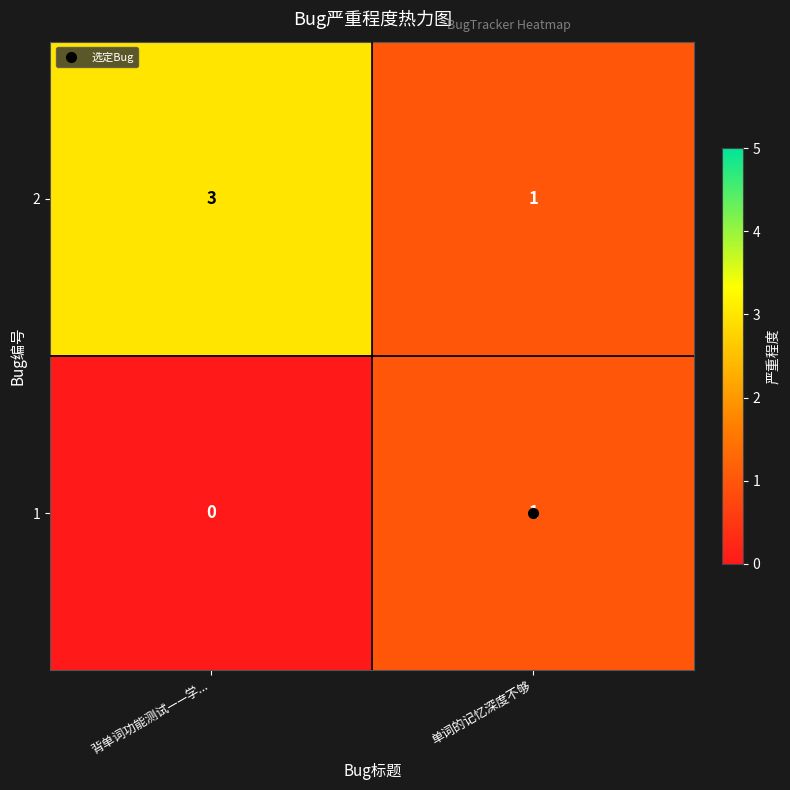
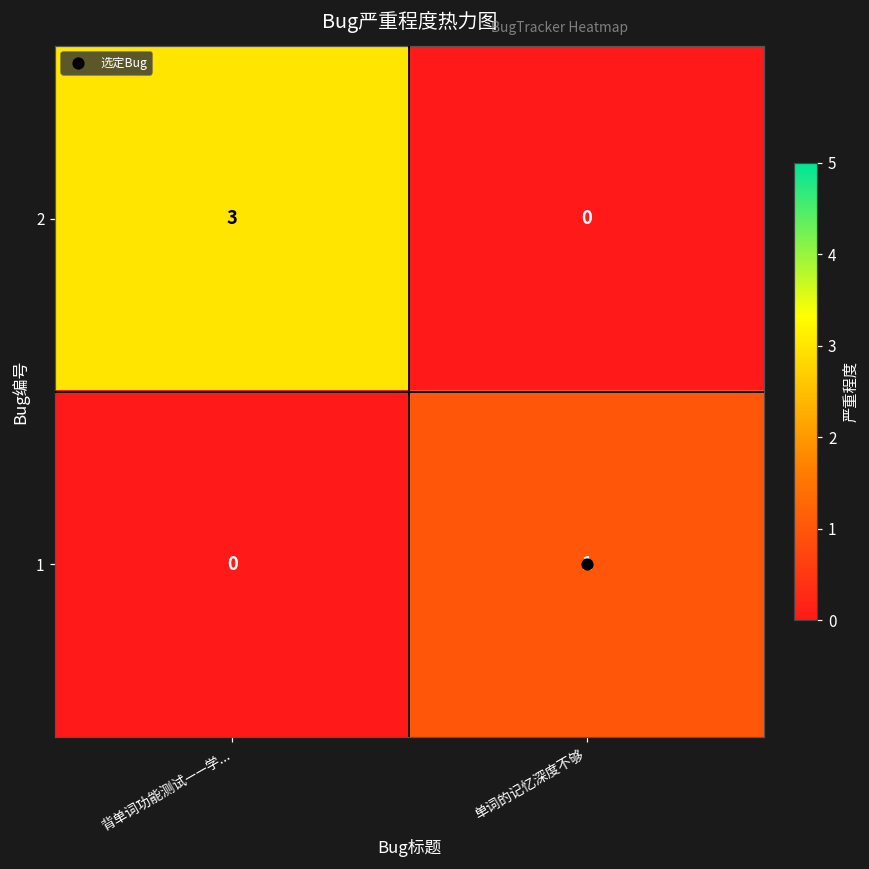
  {
    "2": {
      "背单词功能测试——学...": 3,
-     "单词的记忆深度不够": 1
+     "单词的记忆深度不够": 0
    },
    "1": {
      "背单词功能测试——学...": 0
    }
  }
